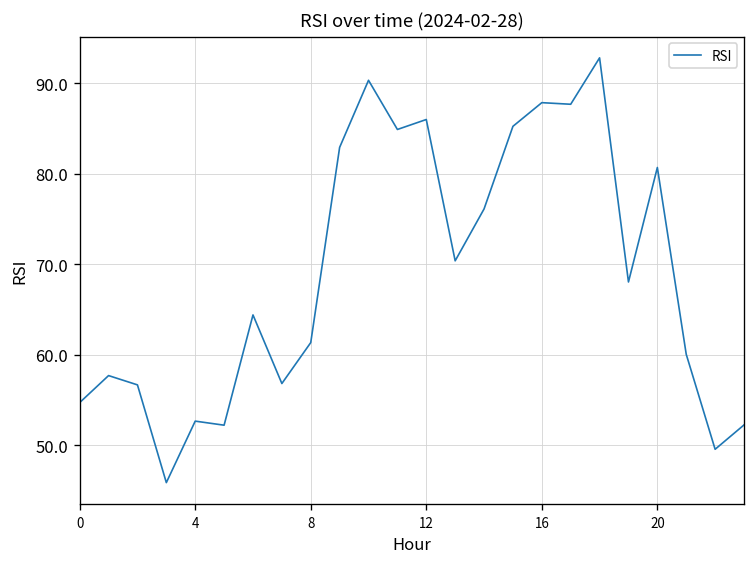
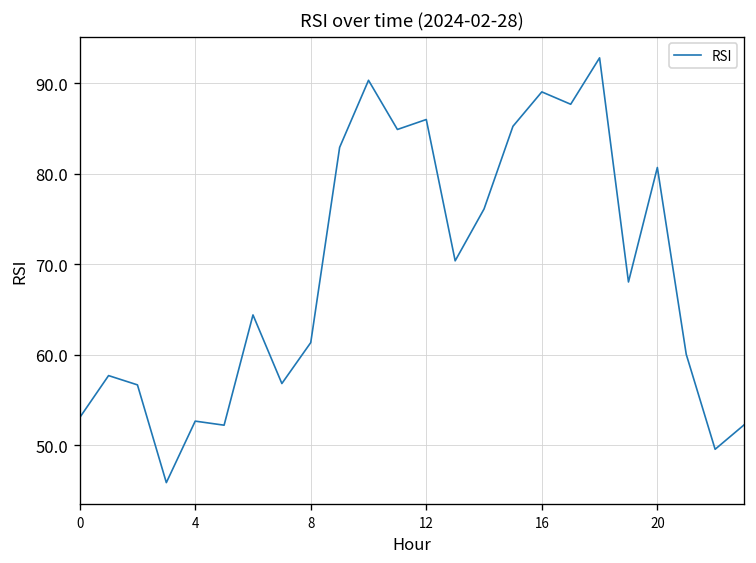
  {
-   "0": 55,
+   "0": 53,
    "4": 53,
    "8": 61,
    "12": 86,
-   "16": 88,
+   "16": 89,
    "20": 81
  }
